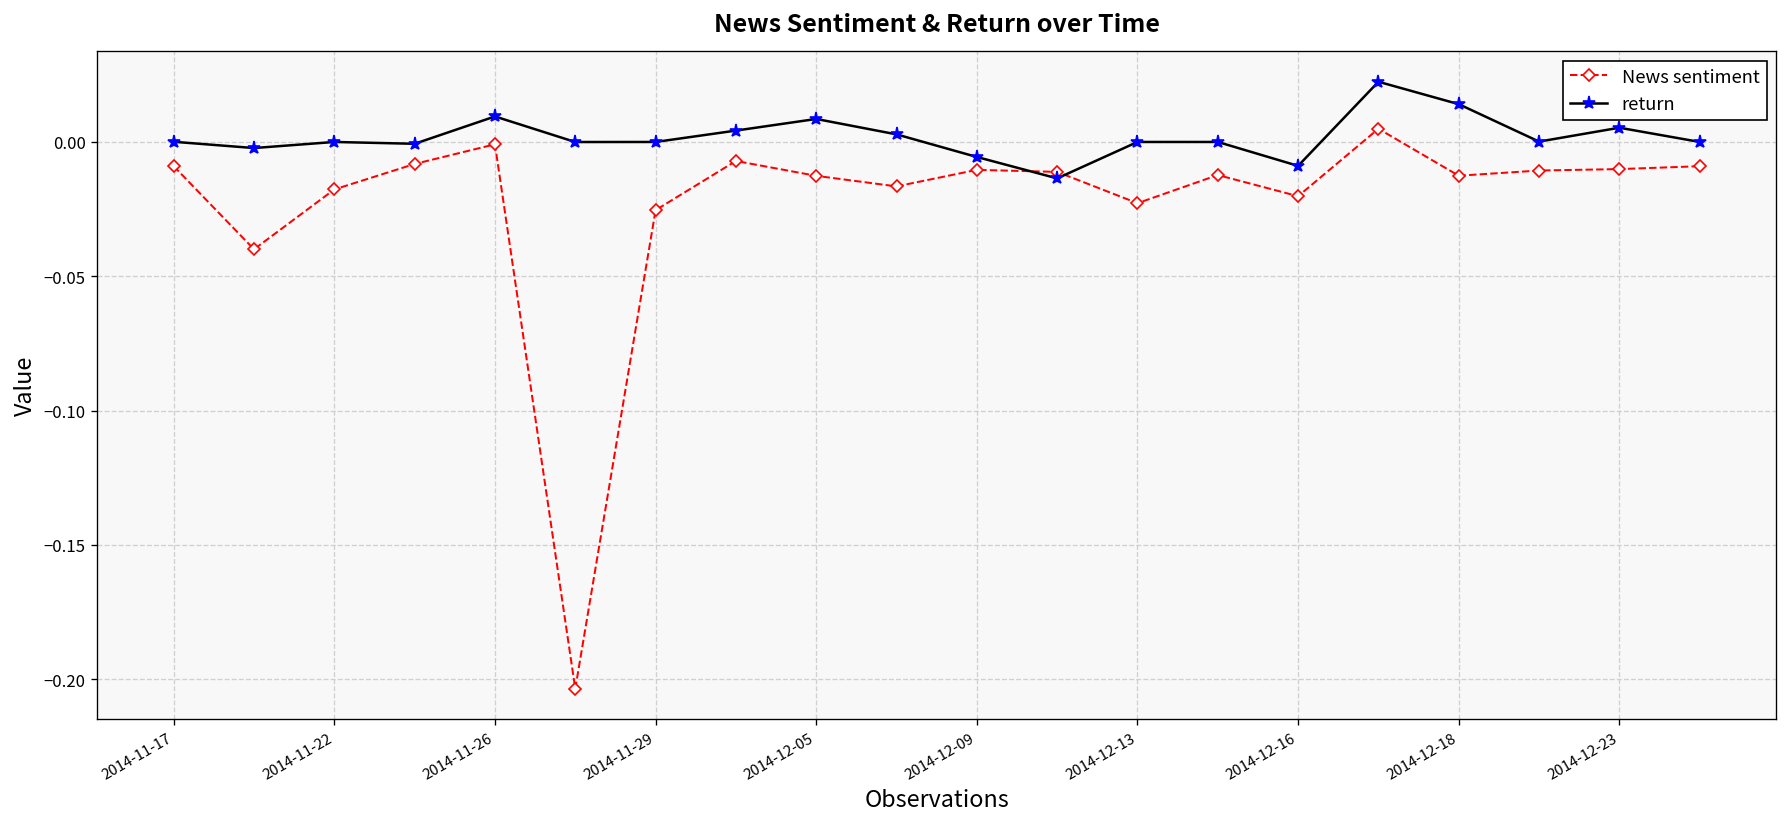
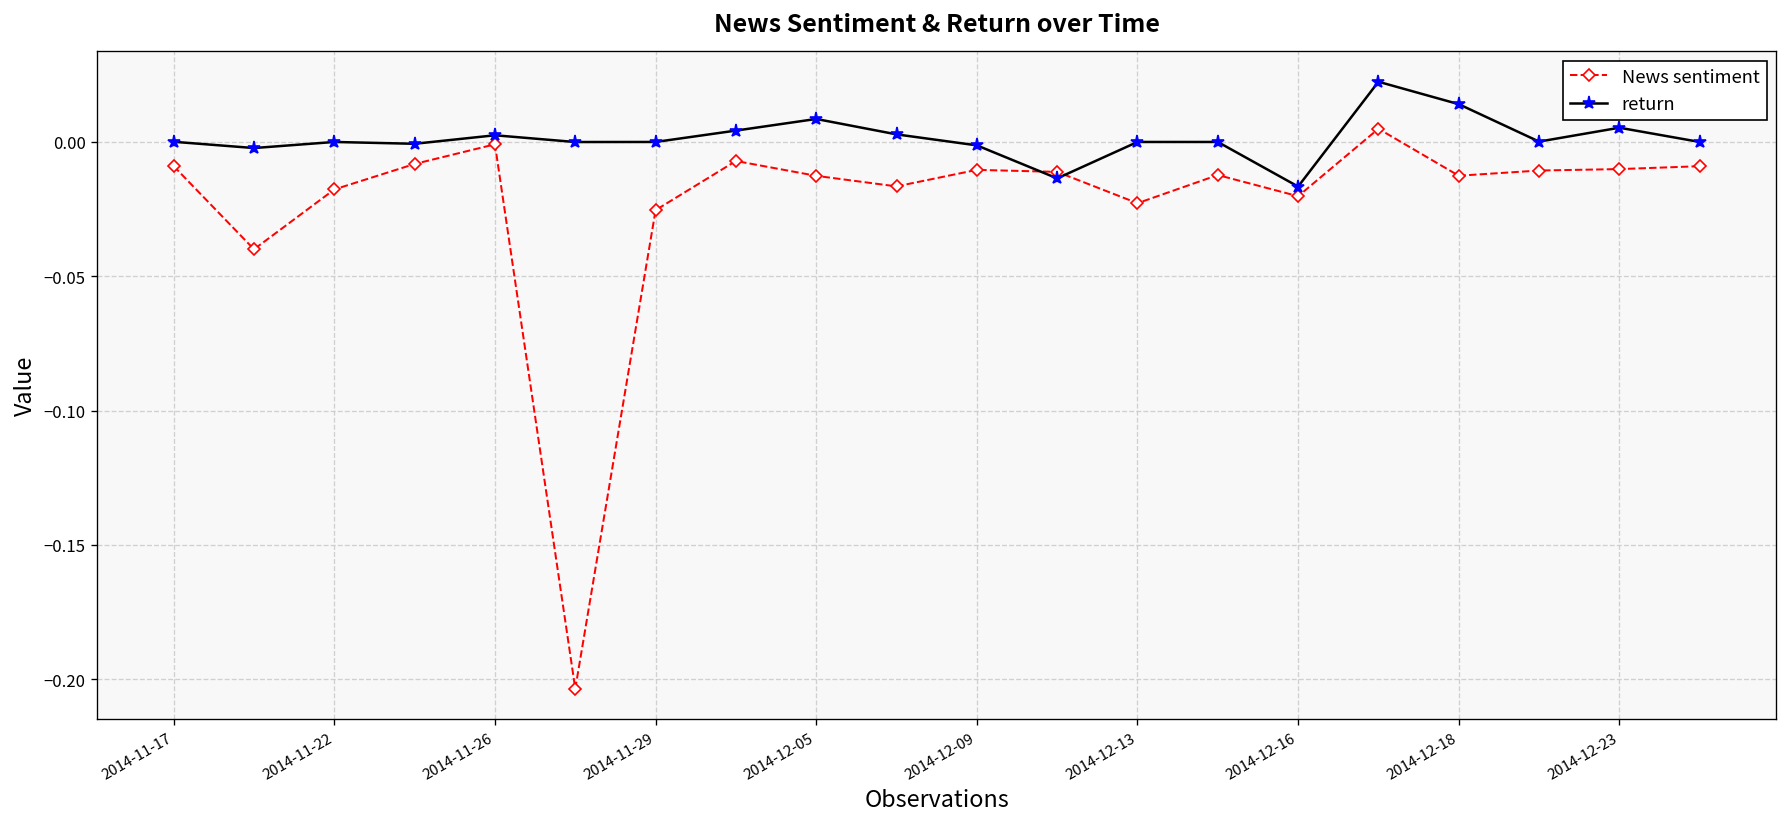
  {
    "News sentiment": {
      "2014-11-17": -0.009,
      "2014-11-22": -0.018,
      "2014-11-26": -0.001,
      "2014-11-29": -0.025,
      "2014-12-05": -0.013,
      "2014-12-09": -0.010,
      "2014-12-13": -0.023,
      "2014-12-16": -0.020,
      "2014-12-18": -0.013,
      "2014-12-23": -0.010
    },
    "return": {
      "2014-11-17": 0.000,
      "2014-11-22": 0.000,
-     "2014-11-26": 0.009,
+     "2014-11-26": 0.002,
      "2014-11-29": 0.000,
      "2014-12-05": 0.009,
-     "2014-12-09": -0.006,
+     "2014-12-09": -0.001,
      "2014-12-13": 0.000,
-     "2014-12-16": -0.009,
+     "2014-12-16": -0.017,
      "2014-12-18": 0.014,
      "2014-12-23": 0.005
    }
  }
